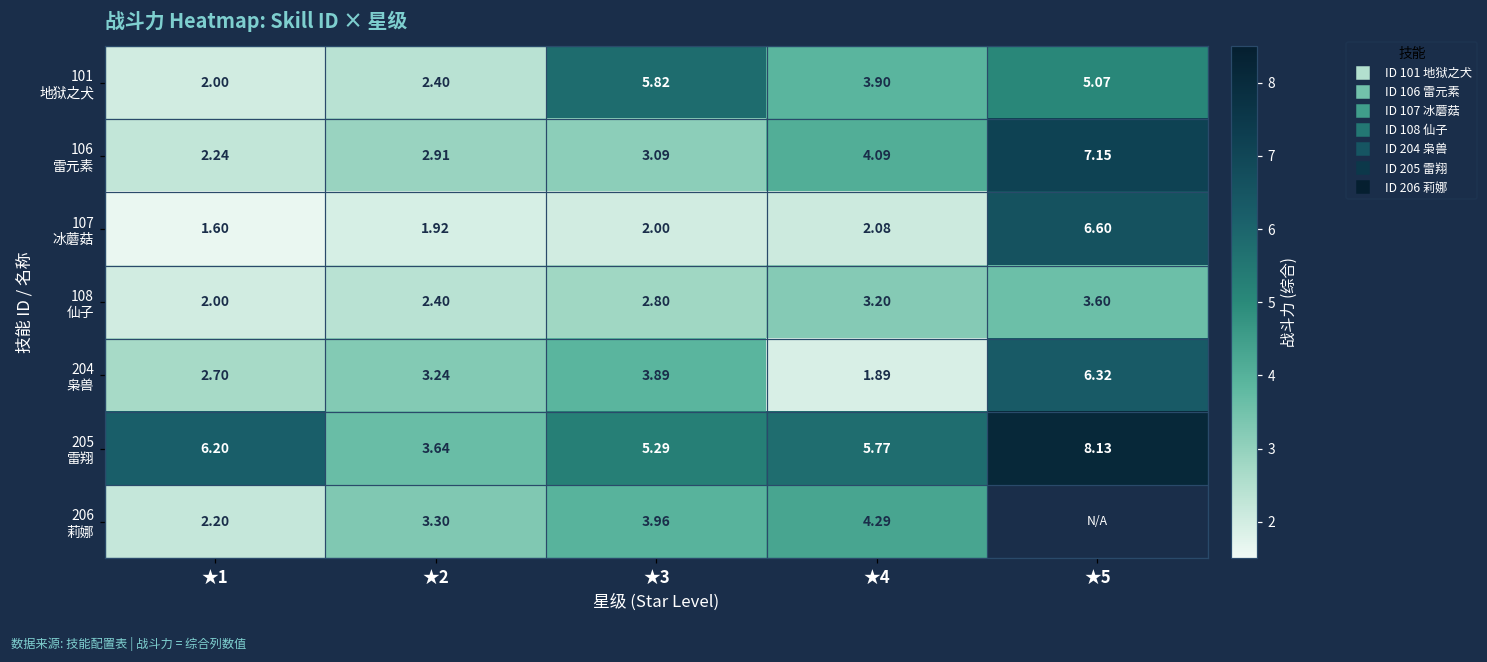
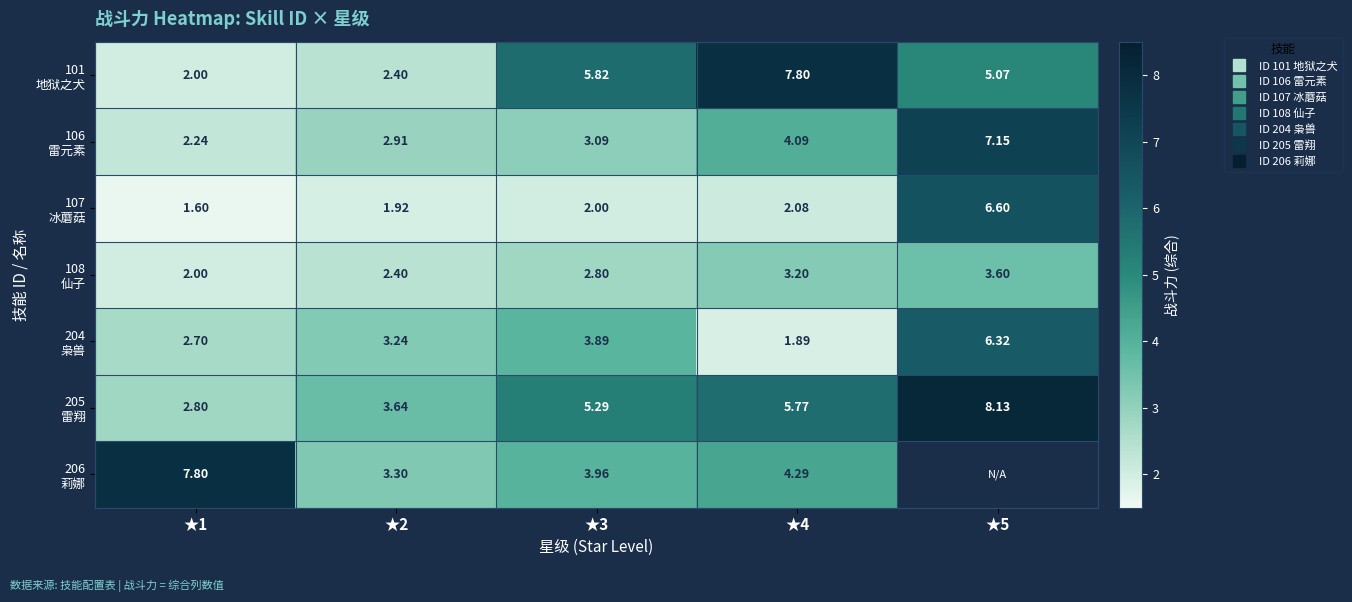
  {
    "101 地狱之犬": {
      "★1": 2.00,
      "★2": 2.40,
      "★3": 5.82,
-     "★4": 3.90,
+     "★4": 7.80,
      "★5": 5.07
    },
    "106 雷元素": {
      "★1": 2.24,
      "★2": 2.91,
      "★3": 3.09,
      "★4": 4.09,
      "★5": 7.15
    },
    "107 冰蘑菇": {
      "★1": 1.60,
      "★2": 1.92,
      "★3": 2.00,
      "★4": 2.08,
      "★5": 6.60
    },
    "108 仙子": {
      "★1": 2.00,
      "★2": 2.40,
      "★3": 2.80,
      "★4": 3.20,
      "★5": 3.60
    },
    "204 枭兽": {
      "★1": 2.70,
      "★2": 3.24,
      "★3": 3.89,
      "★4": 1.89,
      "★5": 6.32
    },
    "205 雷翔": {
-     "★1": 6.20,
+     "★1": 2.80,
      "★2": 3.64,
      "★3": 5.29,
      "★4": 5.77,
      "★5": 8.13
    },
    "206 莉娜": {
-     "★1": 2.20,
+     "★1": 7.80,
      "★2": 3.30,
      "★3": 3.96,
      "★4": 4.29
    }
  }
